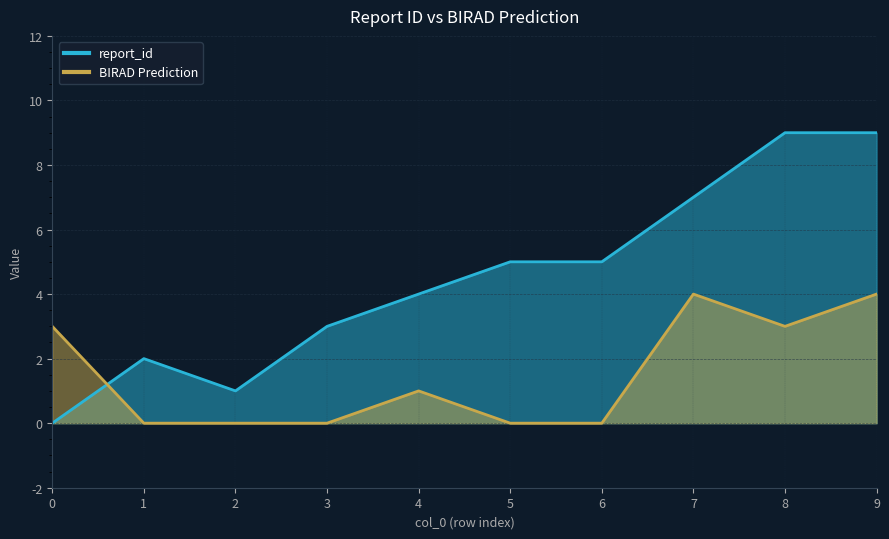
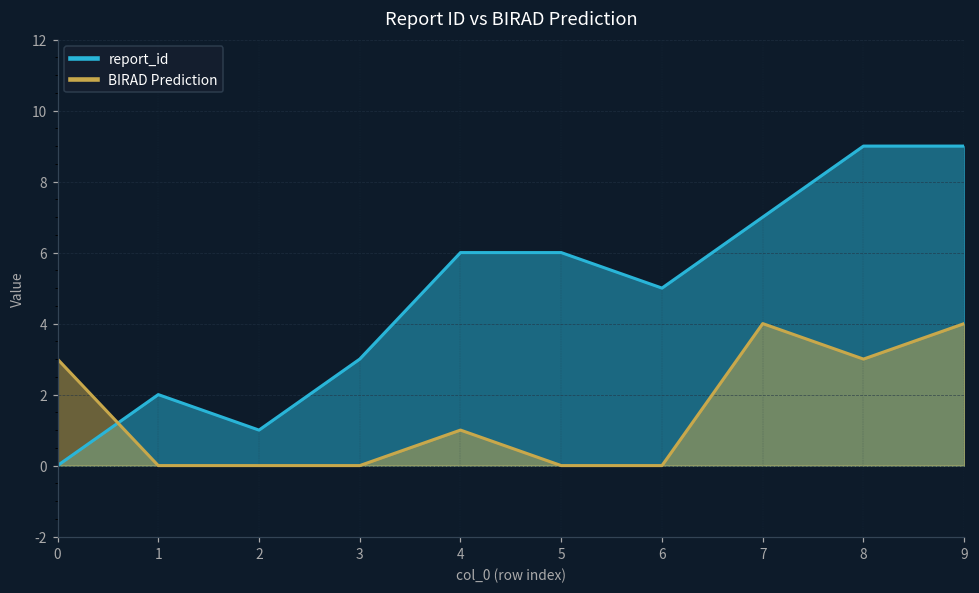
  {
    "report_id": {
      "0": 0,
      "1": 2,
      "2": 1,
      "3": 3,
-     "4": 4,
-     "5": 5,
+     "4": 6,
+     "5": 6,
      "6": 5,
      "7": 7,
      "8": 9,
      "9": 9
    },
    "BIRAD Prediction": {
      "0": 3,
      "1": 0,
      "2": 0,
      "3": 0,
      "4": 1,
      "5": 0,
      "6": 0,
      "7": 4,
      "8": 3,
      "9": 4
    }
  }
